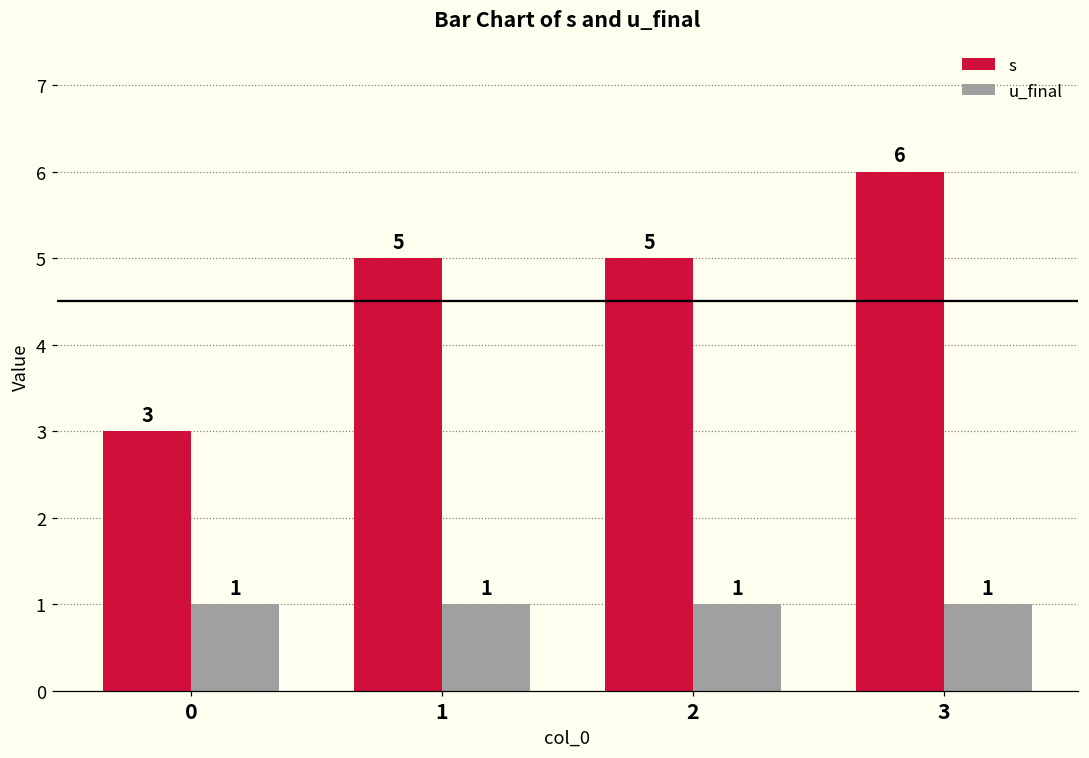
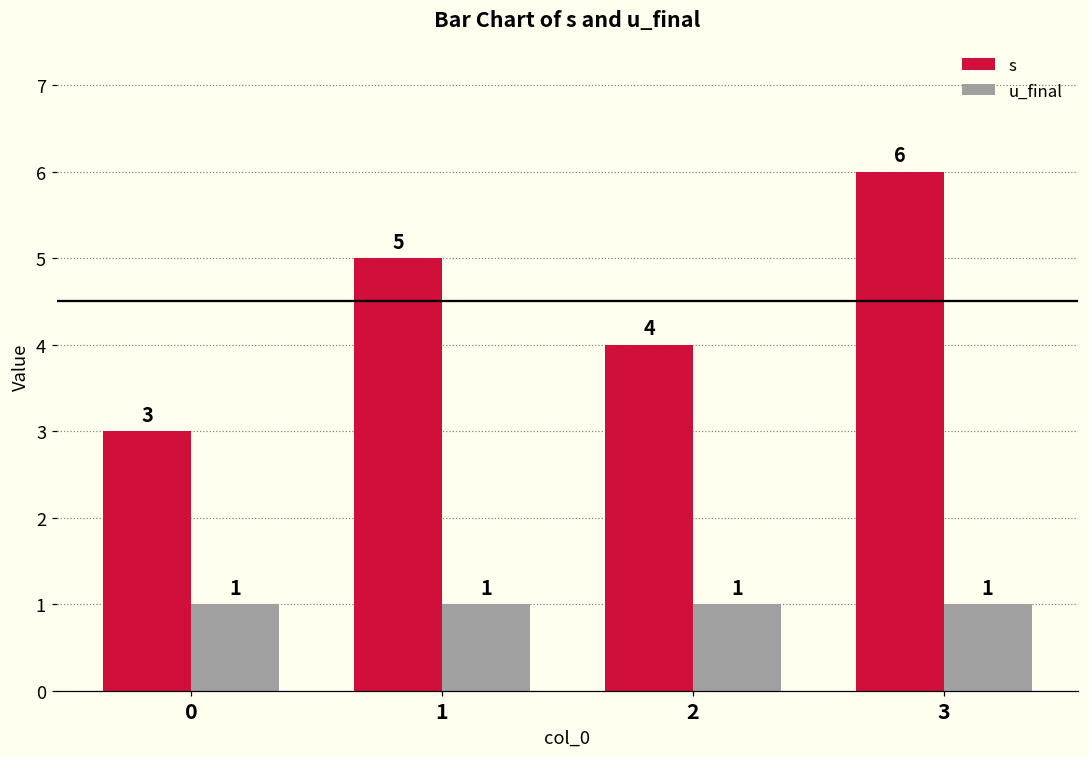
  {
    "s": {
      "0": 3,
      "1": 5,
-     "2": 5,
+     "2": 4,
      "3": 6
    },
    "u_final": {
      "0": 1,
      "1": 1,
      "2": 1,
      "3": 1
    }
  }
